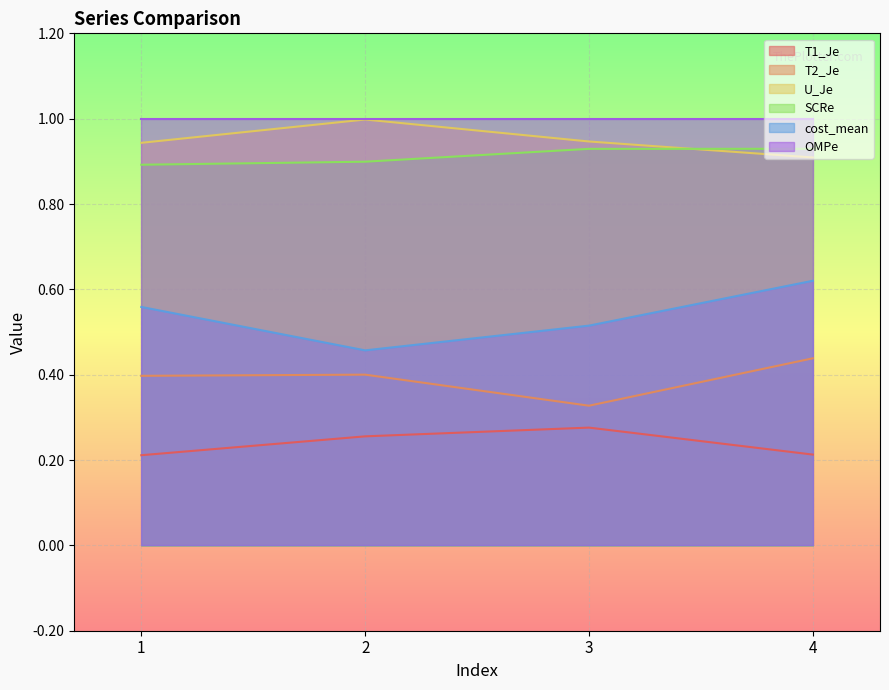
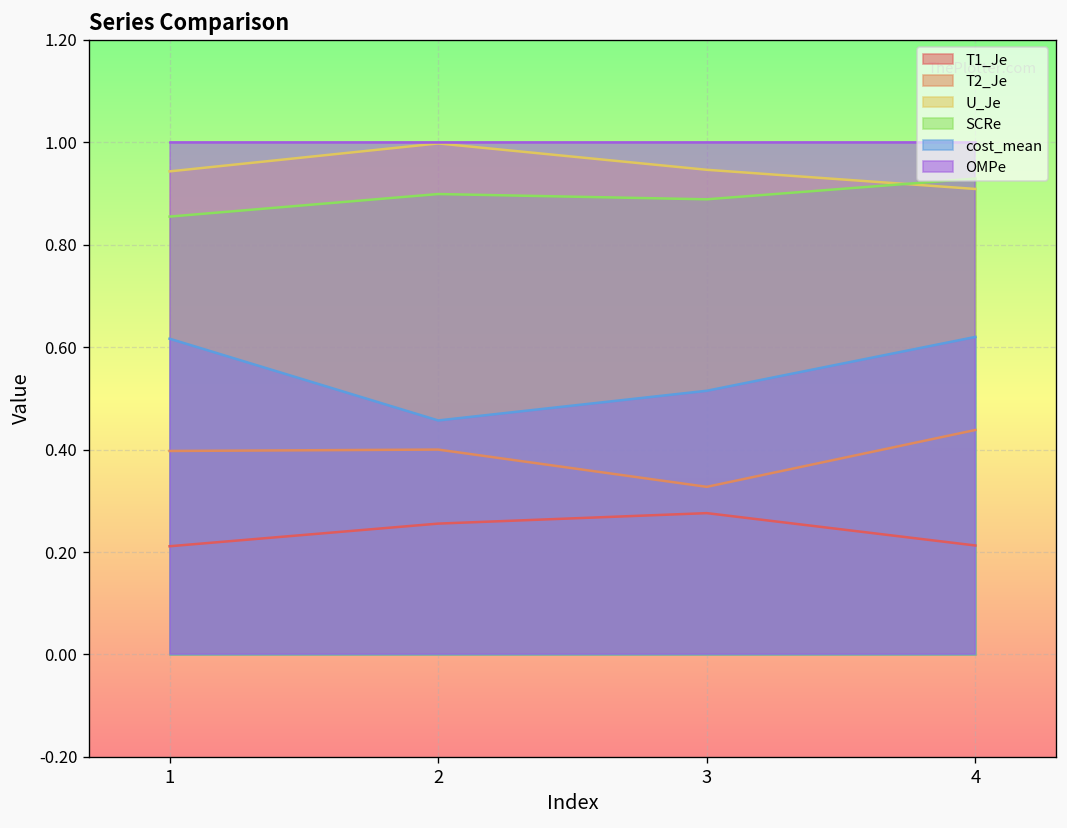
  {
    "SCRe": {
-     "1": 0.89,
+     "1": 0.86,
      "2": 0.90,
-     "3": 0.93
+     "3": 0.89
    },
    "cost_mean": {
-     "1": 0.56,
+     "1": 0.62,
      "2": 0.46,
      "3": 0.51,
      "4": 0.62
    },
    "OMPe": {
      "1": 1.00,
      "3": 1.00
    }
  }
